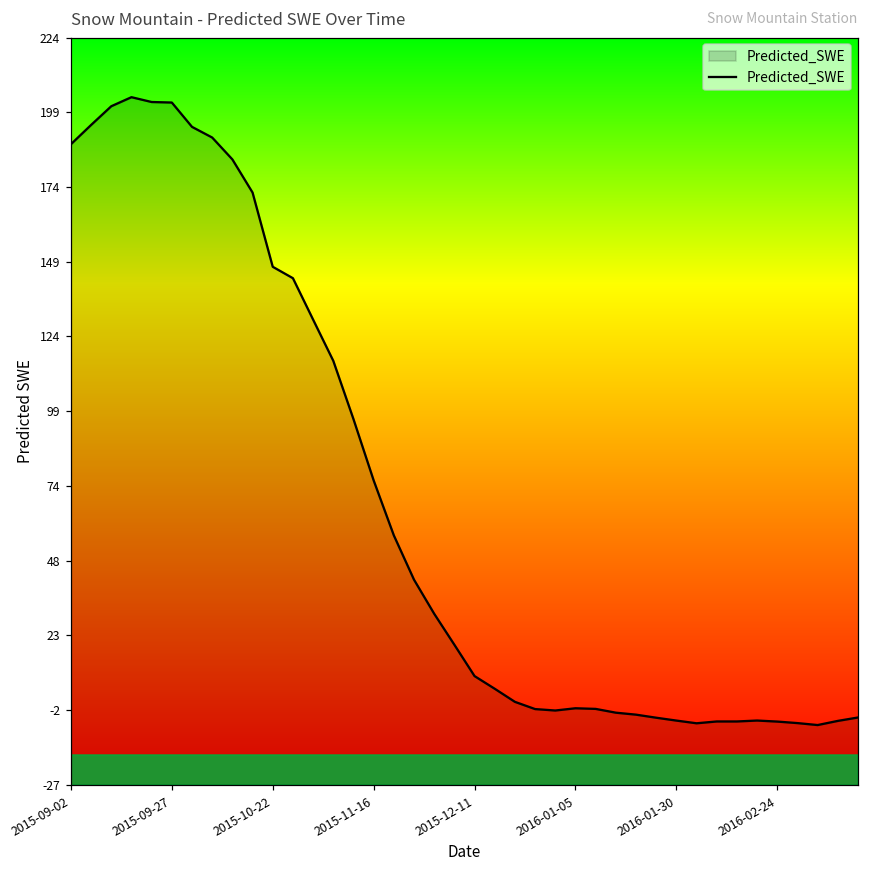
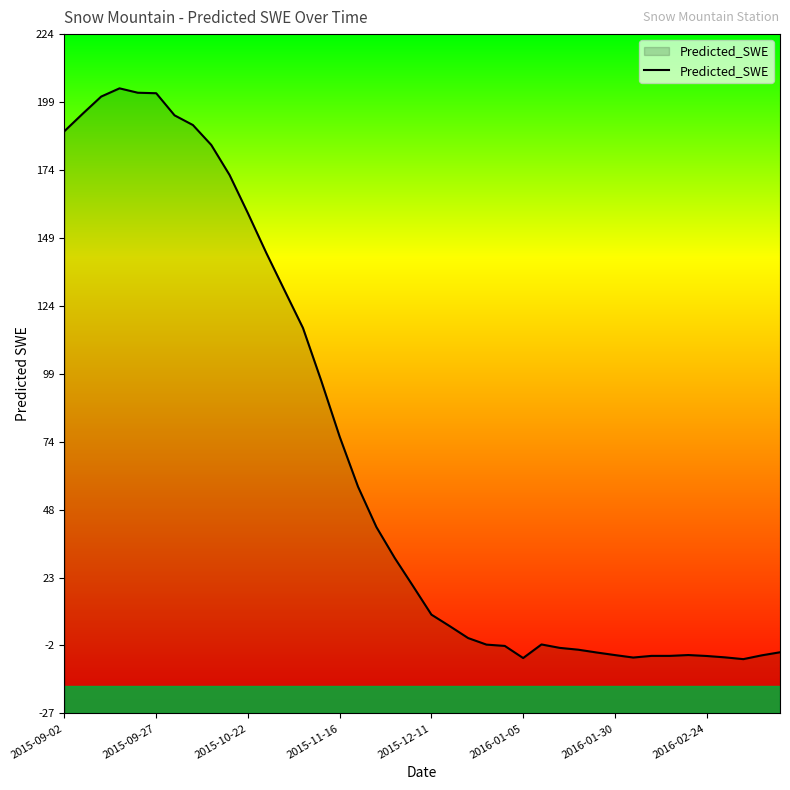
  {
    "2015-09-02": 188,
    "2015-09-27": 202,
-   "2015-10-22": 147,
+   "2015-10-22": 158,
    "2015-11-16": 75,
    "2015-12-11": 10,
-   "2016-01-05": -1,
+   "2016-01-05": -6,
    "2016-01-30": -5,
    "2016-02-24": -5
  }
